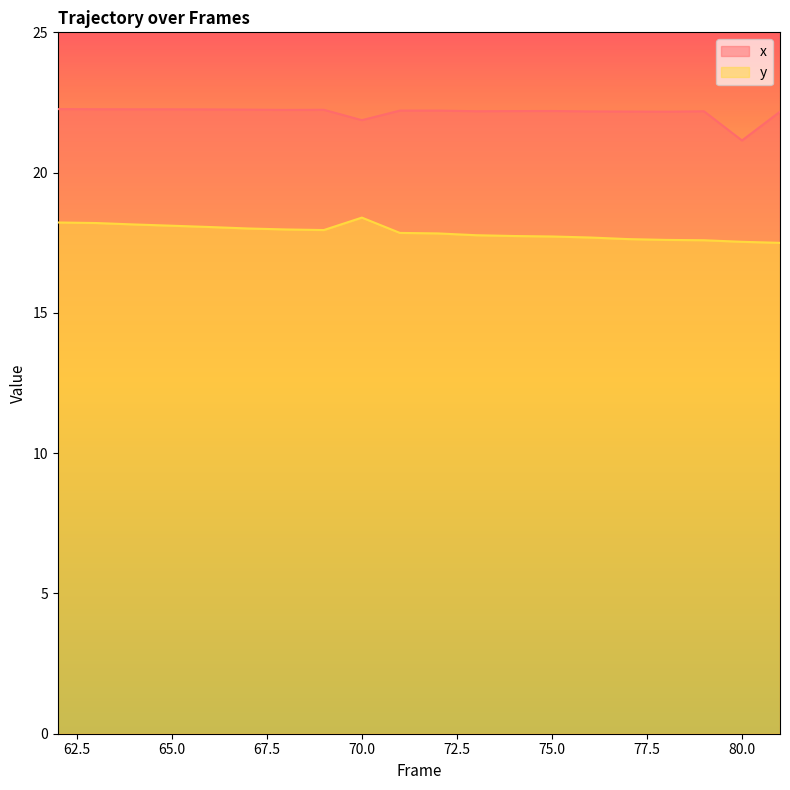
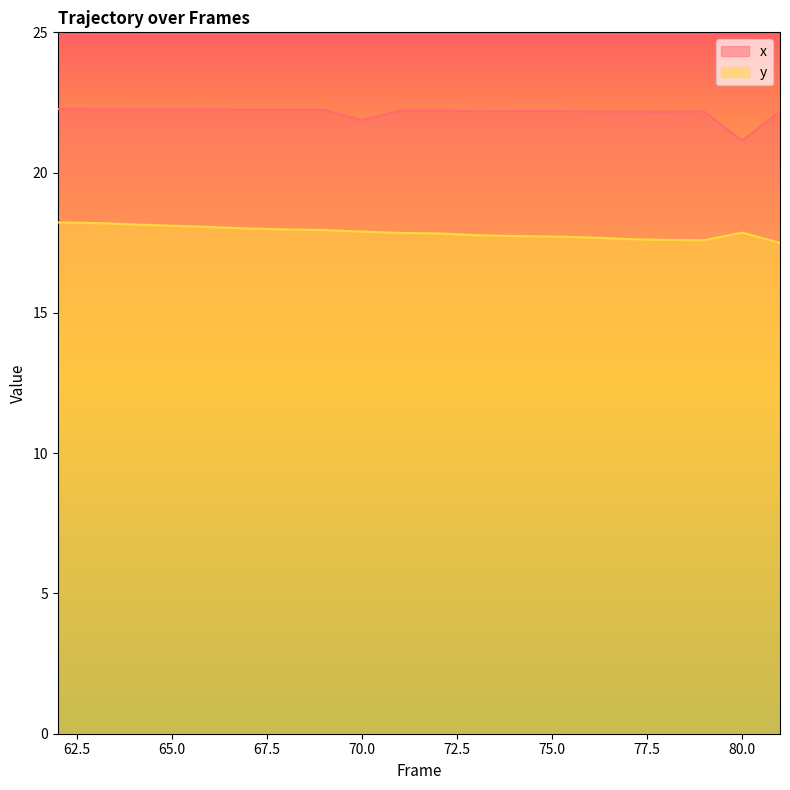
  {
    "x": {
      "65.0": 22.3,
      "70.0": 21.9,
      "75.0": 22.2,
      "80.0": 21.1
    },
    "y": {
      "65.0": 18.1,
-     "70.0": 18.4,
+     "70.0": 17.9,
      "75.0": 17.7,
-     "80.0": 17.5
+     "80.0": 17.9
    }
  }
